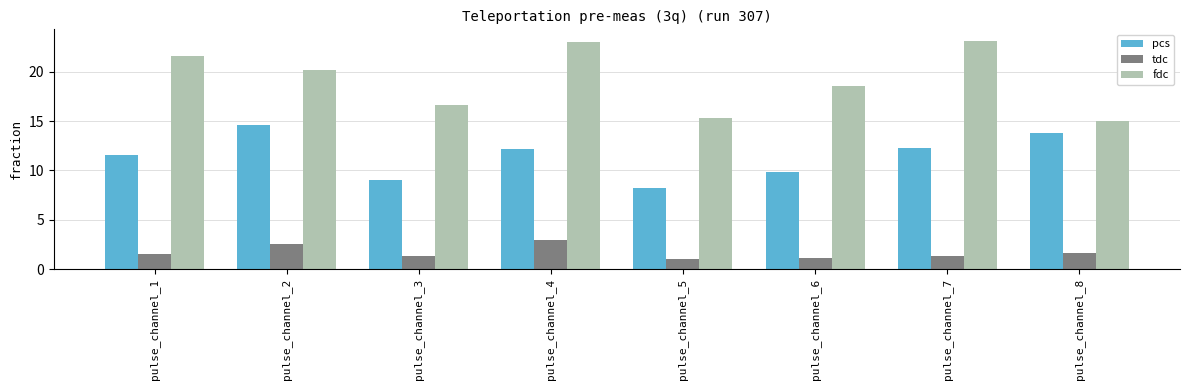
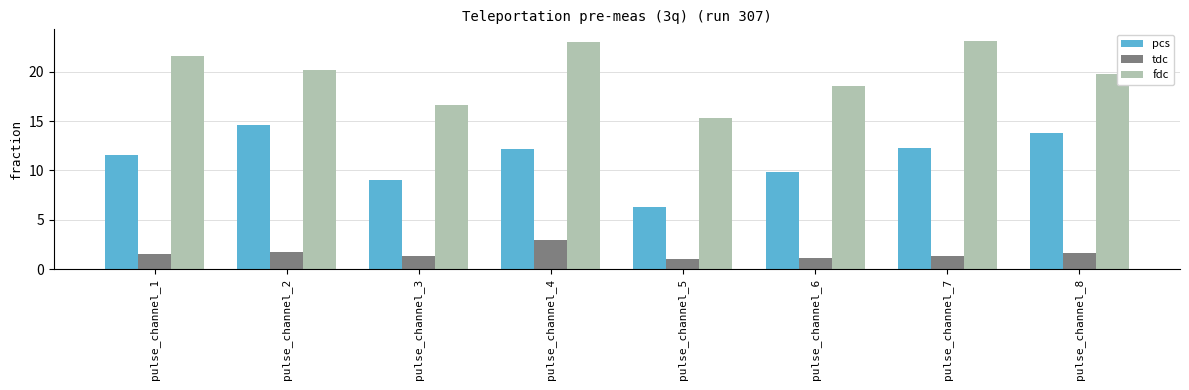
  {
    "pcs": {
      "pulse_channel_1": 12,
      "pulse_channel_2": 15,
      "pulse_channel_3": 9,
      "pulse_channel_4": 12,
-     "pulse_channel_5": 8,
+     "pulse_channel_5": 6,
      "pulse_channel_6": 10,
      "pulse_channel_7": 12,
      "pulse_channel_8": 14
    },
    "tdc": {
      "pulse_channel_1": 2,
-     "pulse_channel_2": 3,
+     "pulse_channel_2": 2,
      "pulse_channel_3": 1,
      "pulse_channel_4": 3,
      "pulse_channel_5": 1,
      "pulse_channel_6": 1,
      "pulse_channel_7": 1,
      "pulse_channel_8": 2
    },
    "fdc": {
      "pulse_channel_1": 22,
      "pulse_channel_2": 20,
      "pulse_channel_3": 17,
      "pulse_channel_4": 23,
      "pulse_channel_5": 15,
      "pulse_channel_6": 19,
      "pulse_channel_7": 23,
-     "pulse_channel_8": 15
+     "pulse_channel_8": 20
    }
  }
